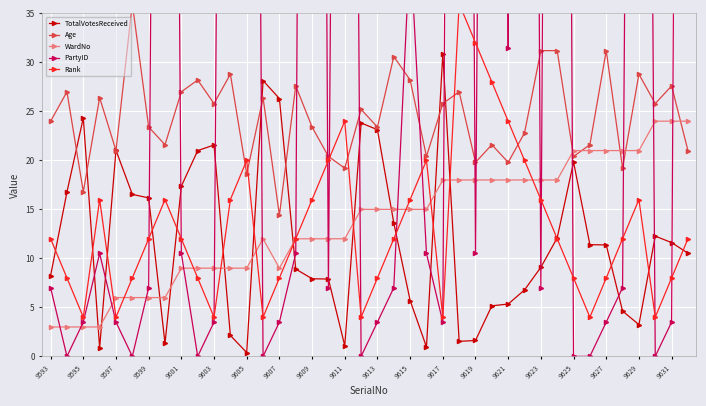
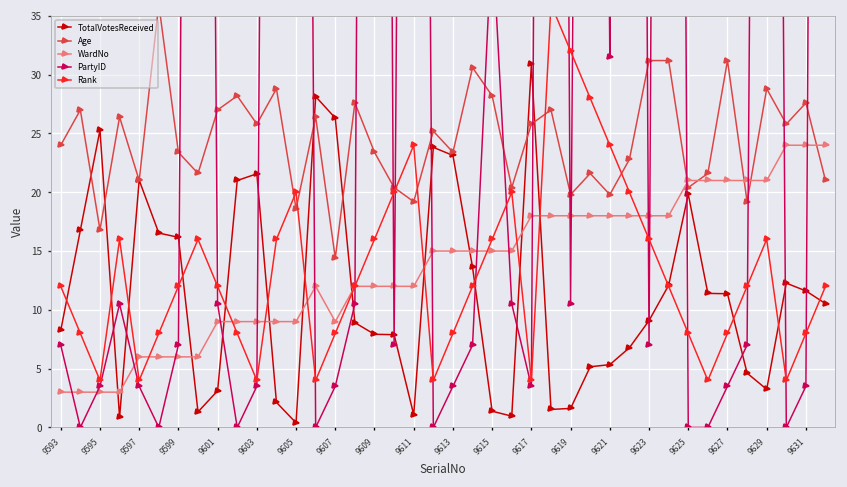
  {
    "TotalVotesReceived": {
      "9593": 8,
-     "9595": 24,
+     "9595": 25,
      "9599": 16,
-     "9601": 17,
+     "9601": 3,
      "9603": 22,
      "9605": 0,
      "9607": 26,
      "9609": 8,
      "9611": 1,
      "9613": 23,
-     "9615": 6,
+     "9615": 1,
      "9617": 31,
      "9619": 2,
      "9621": 5,
      "9623": 9,
      "9625": 20,
      "9627": 11,
      "9629": 3,
      "9631": 12
    },
    "WardNo": {
      "9593": 3,
      "9595": 3,
      "9597": 6,
      "9599": 6,
      "9601": 9,
      "9603": 9,
      "9605": 9,
      "9607": 9,
      "9609": 12,
      "9611": 12,
      "9613": 15,
      "9615": 15,
      "9617": 18,
      "9619": 18,
      "9621": 18,
      "9623": 18,
      "9625": 21,
      "9627": 21,
      "9629": 21,
      "9631": 24
    },
    "PartyID": {
      "9593": 7,
      "9595": 4,
      "9597": 4,
      "9599": 7,
      "9601": 11,
      "9603": 4,
      "9607": 4,
      "9613": 4,
      "9617": 4,
      "9619": 11,
      "9621": 32,
      "9623": 7,
      "9625": 0,
      "9627": 4,
      "9631": 4
    }
  }
